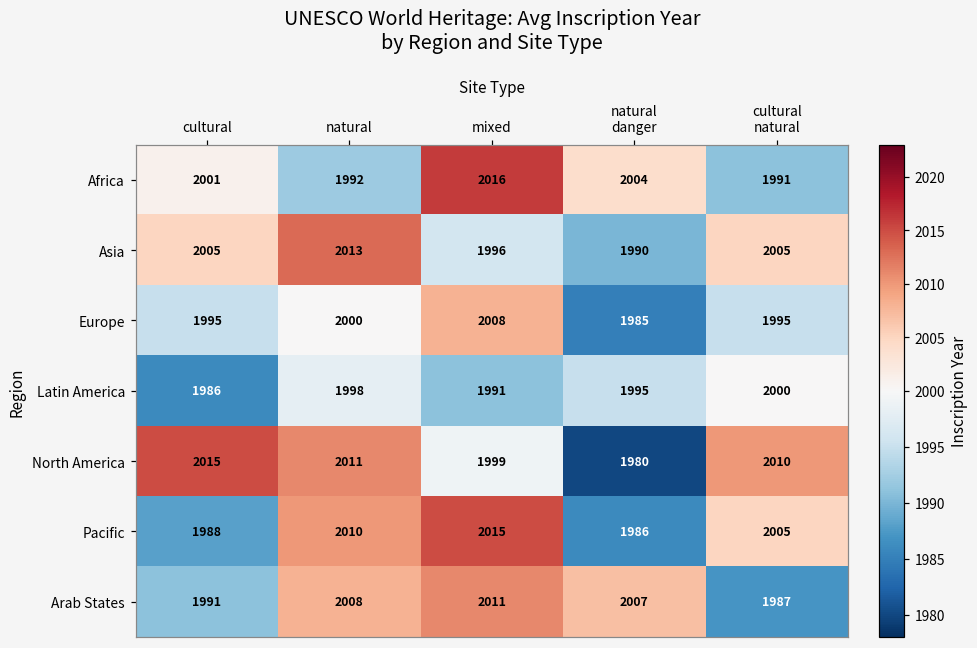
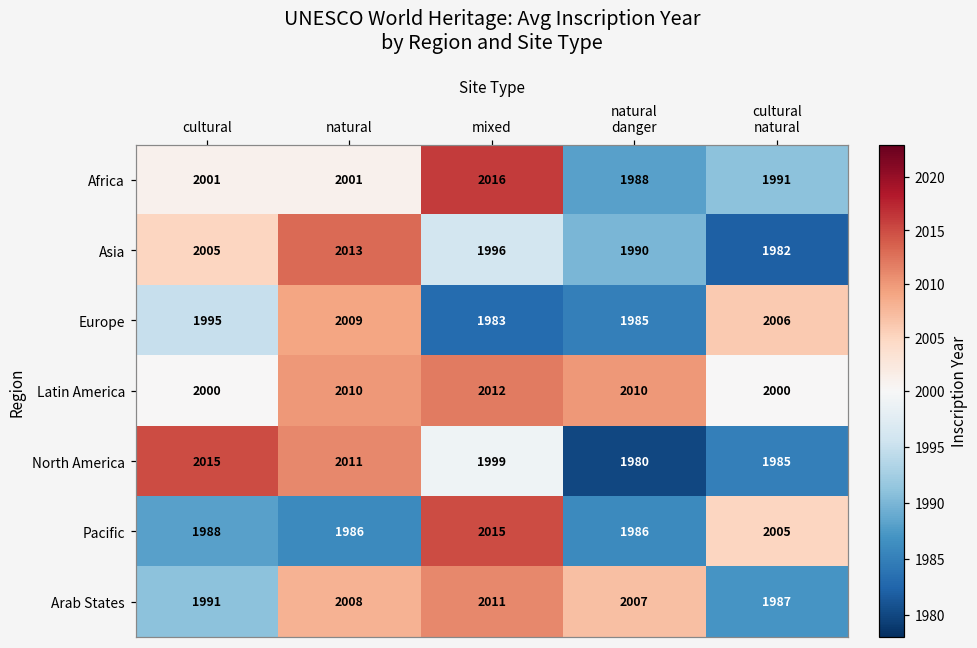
  {
    "Africa": {
      "cultural": 2001,
-     "natural": 1992,
+     "natural": 2001,
      "mixed": 2016,
-     "natural danger": 2004,
+     "natural danger": 1988,
      "cultural natural": 1991
    },
    "Asia": {
      "cultural": 2005,
      "natural": 2013,
      "mixed": 1996,
      "natural danger": 1990,
-     "cultural natural": 2005
+     "cultural natural": 1982
    },
    "Europe": {
      "cultural": 1995,
-     "natural": 2000,
-     "mixed": 2008,
+     "natural": 2009,
+     "mixed": 1983,
      "natural danger": 1985,
-     "cultural natural": 1995
+     "cultural natural": 2006
    },
    "Latin America": {
-     "cultural": 1986,
-     "natural": 1998,
-     "mixed": 1991,
-     "natural danger": 1995,
+     "cultural": 2000,
+     "natural": 2010,
+     "mixed": 2012,
+     "natural danger": 2010,
      "cultural natural": 2000
    },
    "North America": {
      "cultural": 2015,
      "natural": 2011,
      "mixed": 1999,
      "natural danger": 1980,
-     "cultural natural": 2010
+     "cultural natural": 1985
    },
    "Pacific": {
      "cultural": 1988,
-     "natural": 2010,
+     "natural": 1986,
      "mixed": 2015,
      "natural danger": 1986,
      "cultural natural": 2005
    },
    "Arab States": {
      "cultural": 1991,
      "natural": 2008,
      "mixed": 2011,
      "natural danger": 2007,
      "cultural natural": 1987
    }
  }
